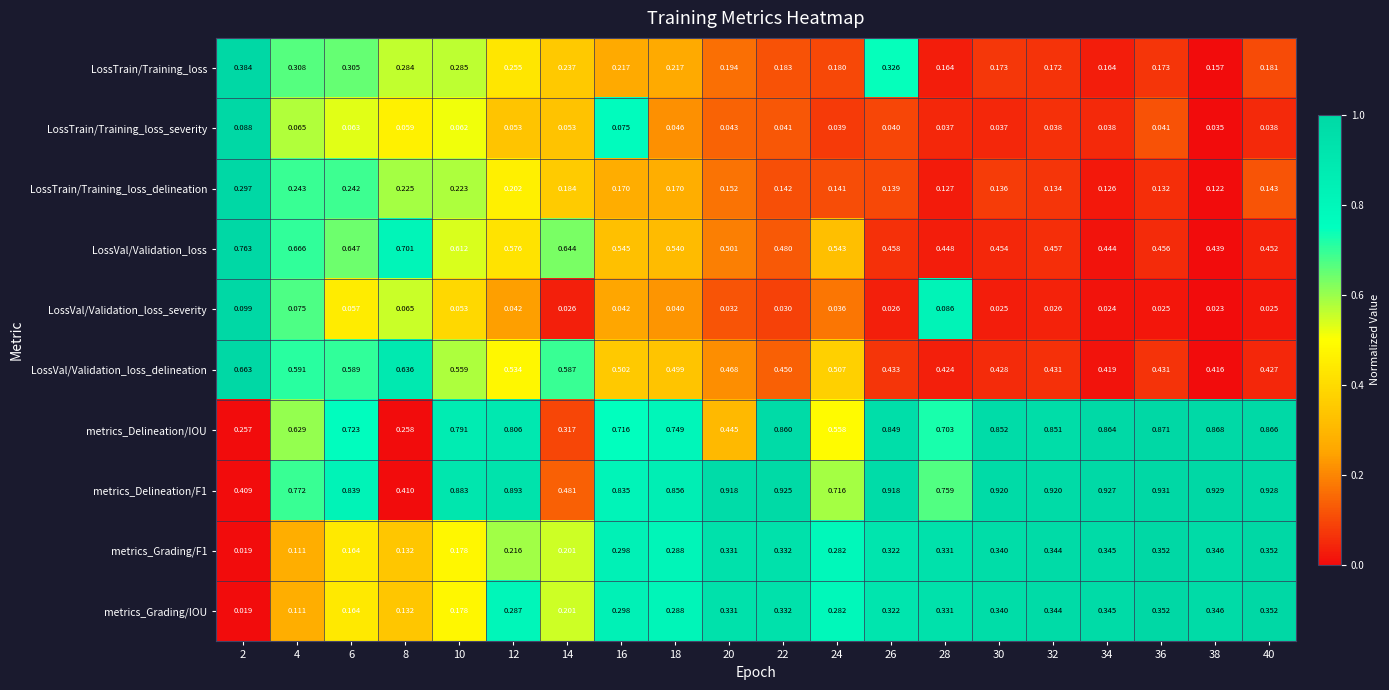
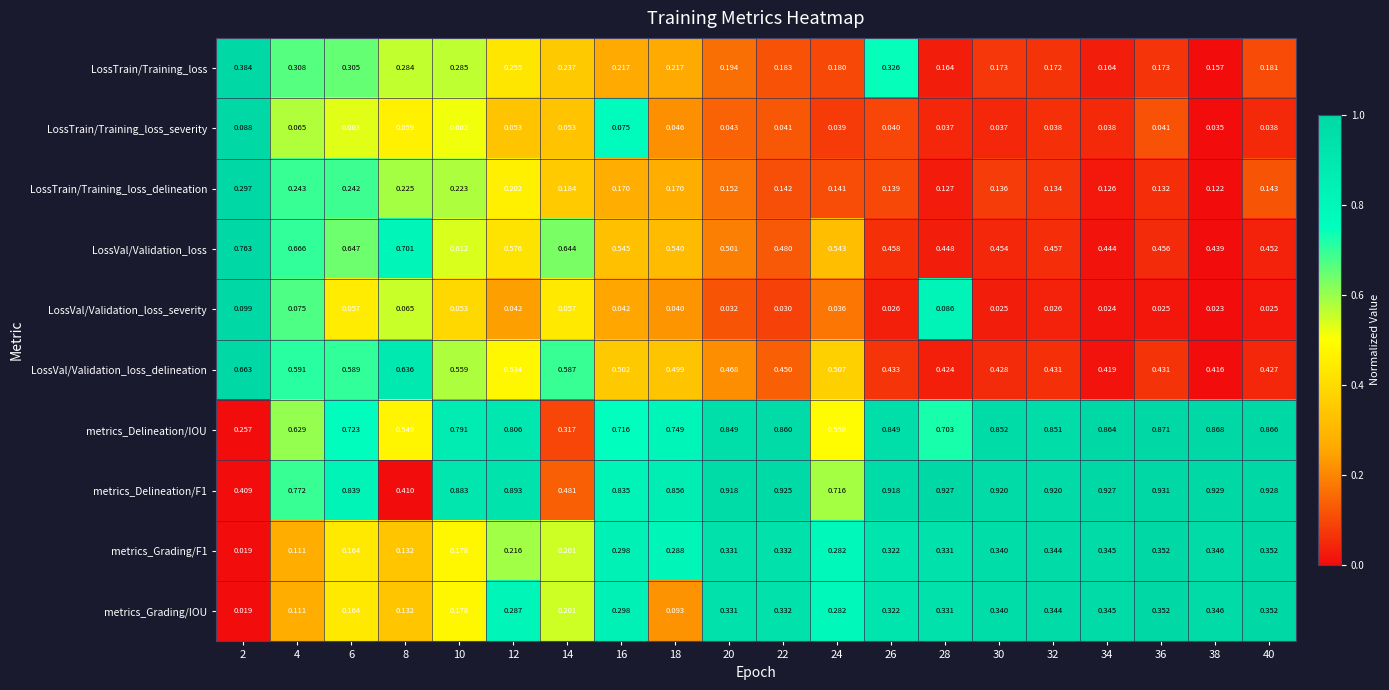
  {
    "LossTrain/Training_loss": {
      "2": 0.384,
      "4": 0.308,
      "6": 0.305,
      "8": 0.284,
      "10": 0.285,
      "12": 0.255,
      "14": 0.237,
      "16": 0.217,
      "18": 0.217,
      "20": 0.194,
      "22": 0.183,
      "24": 0.180,
      "26": 0.326,
      "28": 0.164,
      "30": 0.173,
      "32": 0.172,
      "34": 0.164,
      "36": 0.173,
      "38": 0.157,
      "40": 0.181
    },
    "LossTrain/Training_loss_severity": {
      "2": 0.088,
      "4": 0.065,
      "6": 0.063,
      "8": 0.059,
      "10": 0.062,
      "12": 0.053,
      "14": 0.053,
      "16": 0.075,
      "18": 0.046,
      "20": 0.043,
      "22": 0.041,
      "24": 0.039,
      "26": 0.040,
      "28": 0.037,
      "30": 0.037,
      "32": 0.038,
      "34": 0.038,
      "36": 0.041,
      "38": 0.035,
      "40": 0.038
    },
    "LossTrain/Training_loss_delineation": {
      "2": 0.297,
      "4": 0.243,
      "6": 0.242,
      "8": 0.225,
      "10": 0.223,
      "12": 0.202,
      "14": 0.184,
      "16": 0.170,
      "18": 0.170,
      "20": 0.152,
      "22": 0.142,
      "24": 0.141,
      "26": 0.139,
      "28": 0.127,
      "30": 0.136,
      "32": 0.134,
      "34": 0.126,
      "36": 0.132,
      "38": 0.122,
      "40": 0.143
    },
    "LossVal/Validation_loss": {
      "2": 0.763,
      "4": 0.666,
      "6": 0.647,
      "8": 0.701,
      "10": 0.612,
      "12": 0.576,
      "14": 0.644,
      "16": 0.545,
      "18": 0.540,
      "20": 0.501,
      "22": 0.480,
      "24": 0.543,
      "26": 0.458,
      "28": 0.448,
      "30": 0.454,
      "32": 0.457,
      "34": 0.444,
      "36": 0.456,
      "38": 0.439,
      "40": 0.452
    },
    "LossVal/Validation_loss_severity": {
      "2": 0.099,
      "4": 0.075,
      "6": 0.057,
      "8": 0.065,
      "10": 0.053,
      "12": 0.042,
-     "14": 0.026,
+     "14": 0.057,
      "16": 0.042,
      "18": 0.040,
      "20": 0.032,
      "22": 0.030,
      "24": 0.036,
      "26": 0.026,
      "28": 0.086,
      "30": 0.025,
      "32": 0.026,
      "34": 0.024,
      "36": 0.025,
      "38": 0.023,
      "40": 0.025
    },
    "LossVal/Validation_loss_delineation": {
      "2": 0.663,
      "4": 0.591,
      "6": 0.589,
      "8": 0.636,
      "10": 0.559,
      "12": 0.534,
      "14": 0.587,
      "16": 0.502,
      "18": 0.499,
      "20": 0.468,
      "22": 0.450,
      "24": 0.507,
      "26": 0.433,
      "28": 0.424,
      "30": 0.428,
      "32": 0.431,
      "34": 0.419,
      "36": 0.431,
      "38": 0.416,
      "40": 0.427
    },
    "metrics_Delineation/IOU": {
      "2": 0.257,
      "4": 0.629,
      "6": 0.723,
-     "8": 0.258,
+     "8": 0.549,
      "10": 0.791,
      "12": 0.806,
      "14": 0.317,
      "16": 0.716,
      "18": 0.749,
-     "20": 0.445,
+     "20": 0.849,
      "22": 0.860,
      "24": 0.558,
      "26": 0.849,
      "28": 0.703,
      "30": 0.852,
      "32": 0.851,
      "34": 0.864,
      "36": 0.871,
      "38": 0.868,
      "40": 0.866
    },
    "metrics_Delineation/F1": {
      "2": 0.409,
      "4": 0.772,
      "6": 0.839,
      "8": 0.410,
      "10": 0.883,
      "12": 0.893,
      "14": 0.481,
      "16": 0.835,
      "18": 0.856,
      "20": 0.918,
      "22": 0.925,
      "24": 0.716,
      "26": 0.918,
-     "28": 0.759,
+     "28": 0.927,
      "30": 0.920,
      "32": 0.920,
      "34": 0.927,
      "36": 0.931,
      "38": 0.929,
      "40": 0.928
    },
    "metrics_Grading/F1": {
      "2": 0.019,
      "4": 0.111,
      "6": 0.164,
      "8": 0.132,
      "10": 0.178,
      "12": 0.216,
      "14": 0.201,
      "16": 0.298,
      "18": 0.288,
      "20": 0.331,
      "22": 0.332,
      "24": 0.282,
      "26": 0.322,
      "28": 0.331,
      "30": 0.340,
      "32": 0.344,
      "34": 0.345,
      "36": 0.352,
      "38": 0.346,
      "40": 0.352
    },
    "metrics_Grading/IOU": {
      "2": 0.019,
      "4": 0.111,
      "6": 0.164,
      "8": 0.132,
      "10": 0.178,
      "12": 0.287,
      "14": 0.201,
      "16": 0.298,
-     "18": 0.288,
+     "18": 0.093,
      "20": 0.331,
      "22": 0.332,
      "24": 0.282,
      "26": 0.322,
      "28": 0.331,
      "30": 0.340,
      "32": 0.344,
      "34": 0.345,
      "36": 0.352,
      "38": 0.346,
      "40": 0.352
    }
  }
